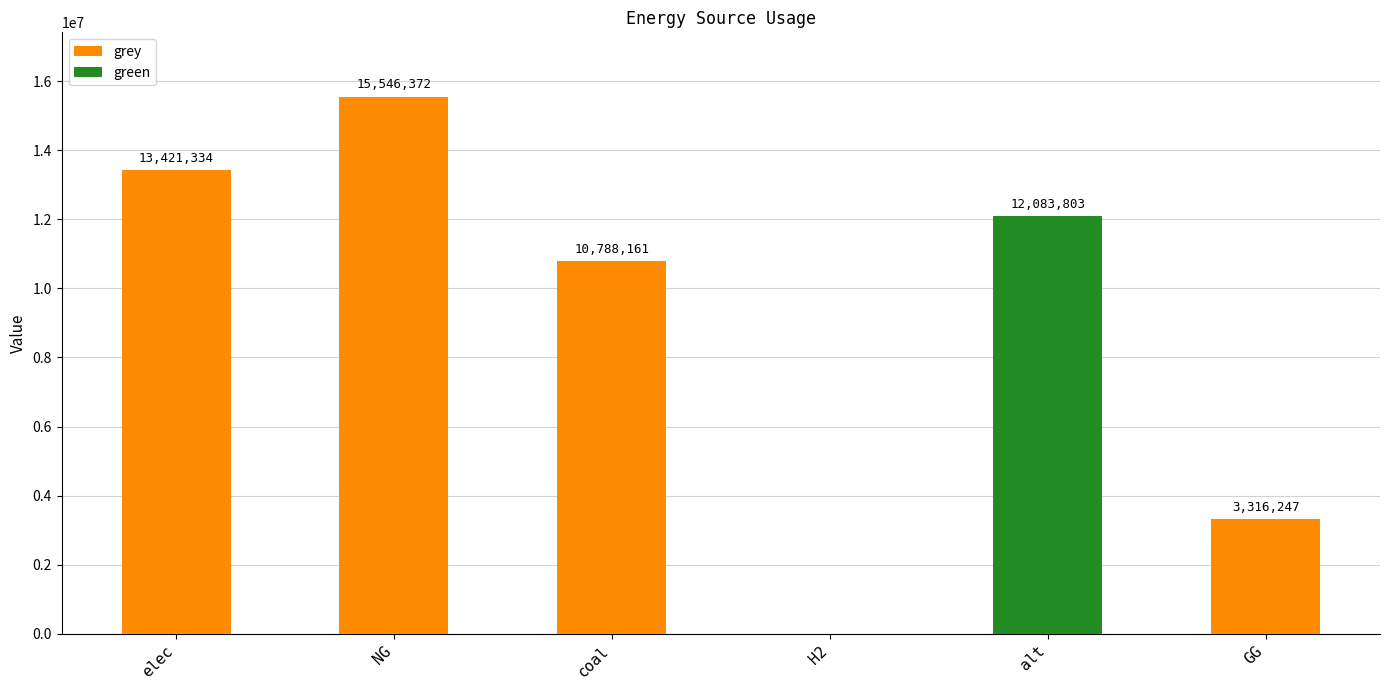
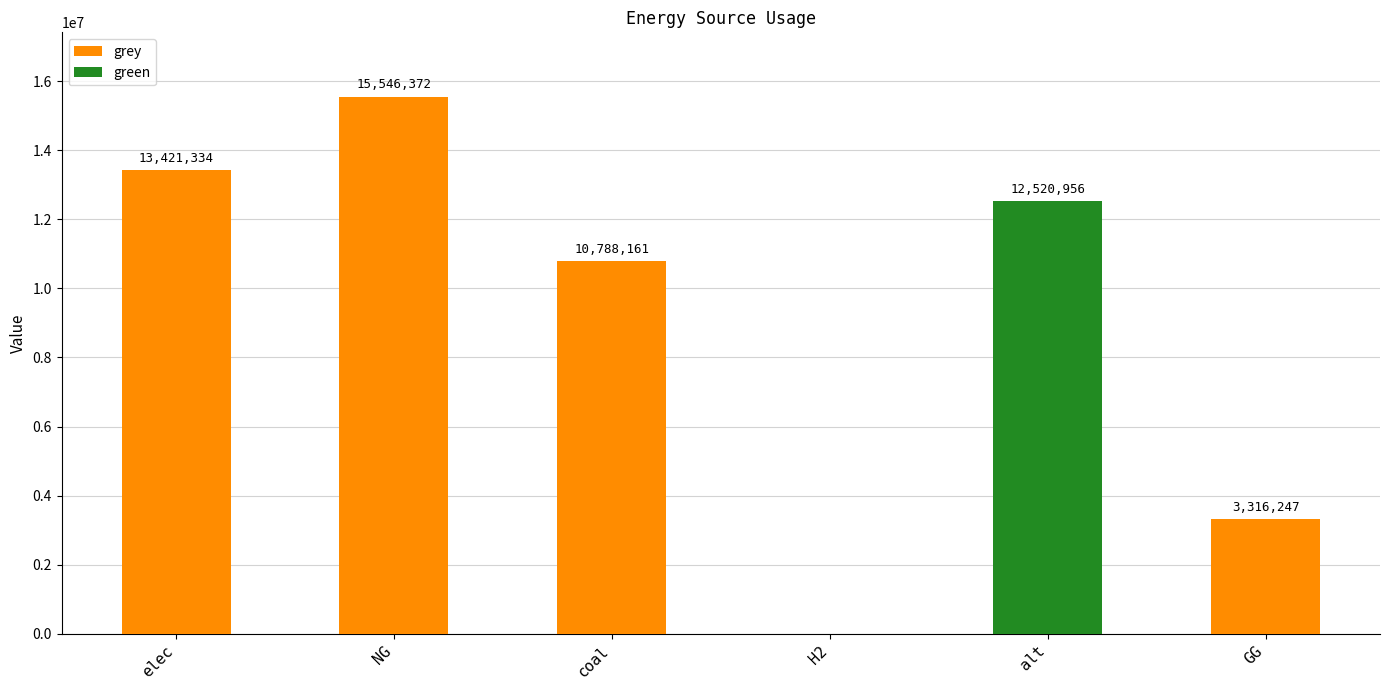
  {
    "grey": {
      "elec": "13,421,334",
      "NG": "15,546,372",
      "coal": "10,788,161",
      "GG": "3,316,247"
    },
    "green": {
-     "alt": "12,083,803"
+     "alt": "12,520,956"
    }
  }
